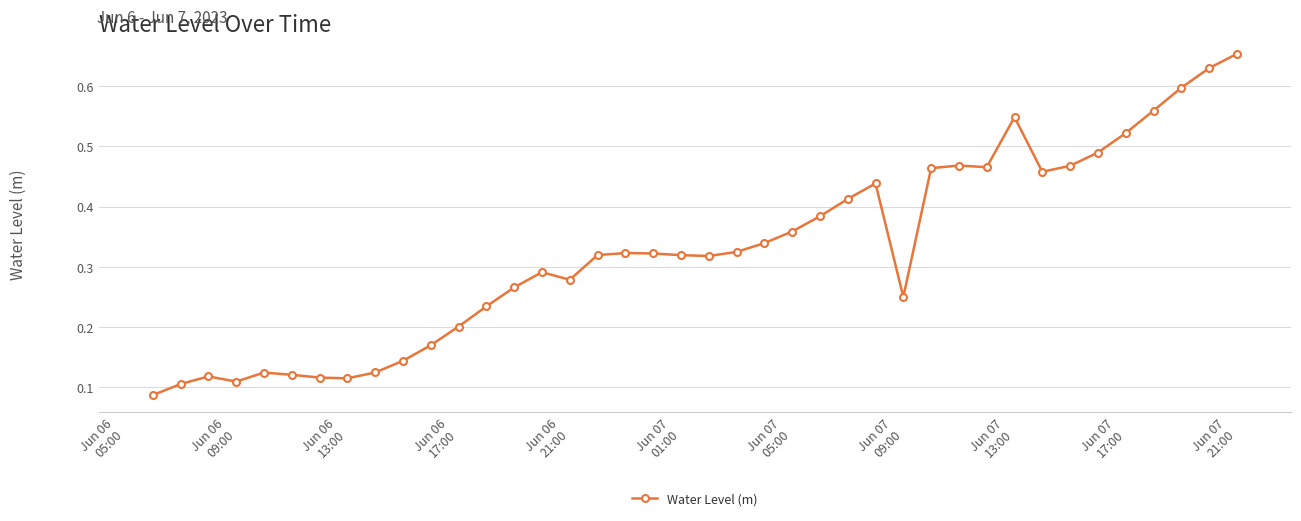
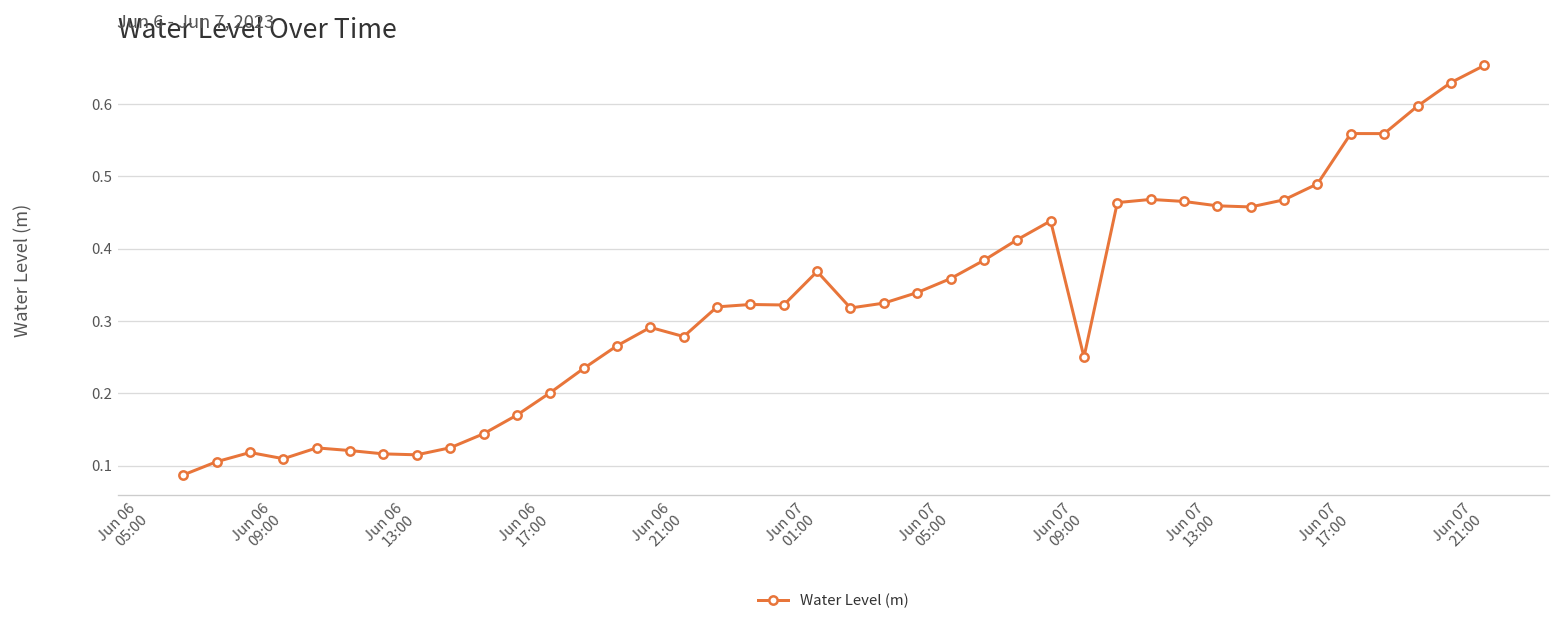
  {
    "Jun 06 09:00": 0.11,
    "Jun 06 13:00": 0.11,
    "Jun 06 17:00": 0.20,
    "Jun 06 21:00": 0.28,
-   "Jun 07 01:00": 0.32,
+   "Jun 07 01:00": 0.37,
    "Jun 07 05:00": 0.36,
    "Jun 07 09:00": 0.25,
-   "Jun 07 13:00": 0.55,
-   "Jun 07 17:00": 0.52,
+   "Jun 07 13:00": 0.46,
+   "Jun 07 17:00": 0.56,
    "Jun 07 21:00": 0.65
  }
